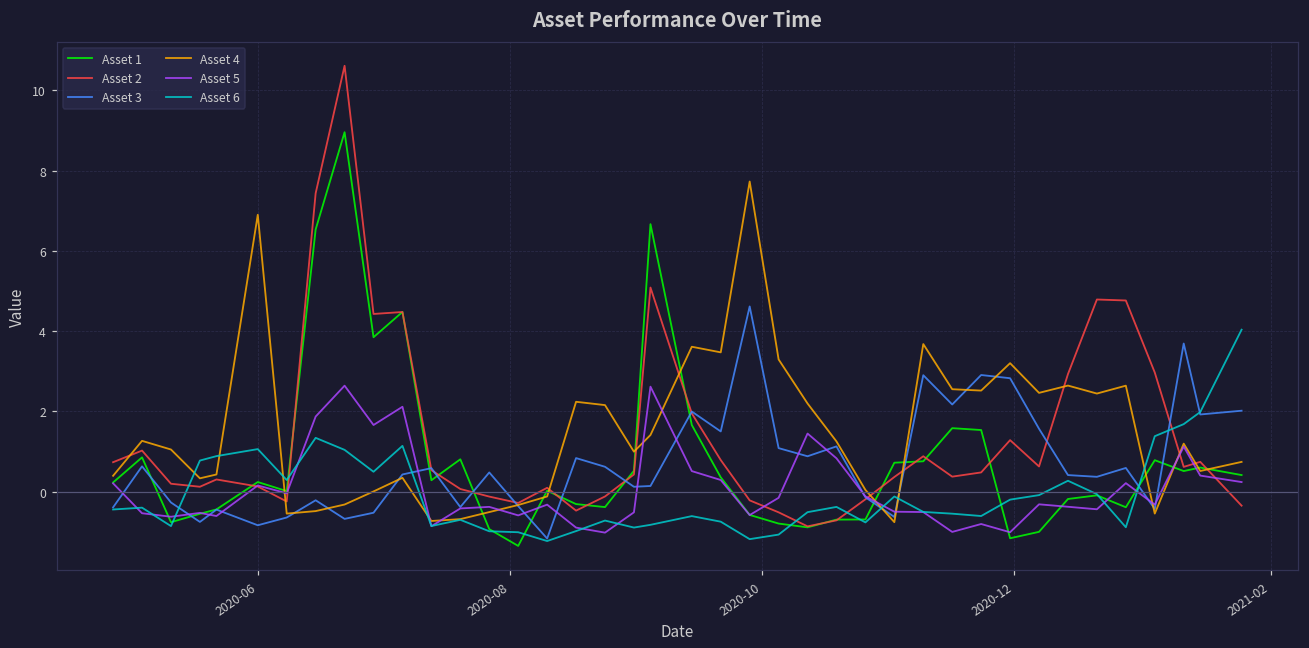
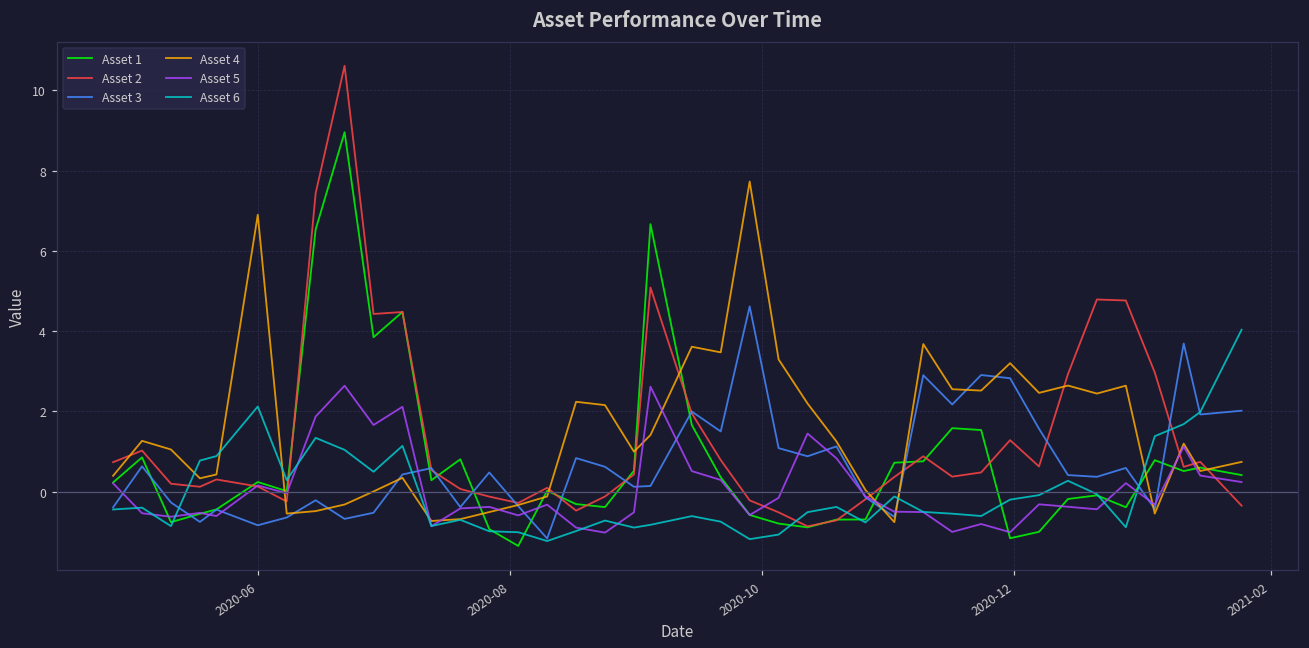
  {
    "Asset 1": {
      "2020-06": 0.2
    },
    "Asset 3": {
      "2020-06": -0.8
    },
    "Asset 4": {
      "2020-06": 6.9
    },
    "Asset 6": {
-     "2020-06": 1.1
+     "2020-06": 2.1
    }
  }
